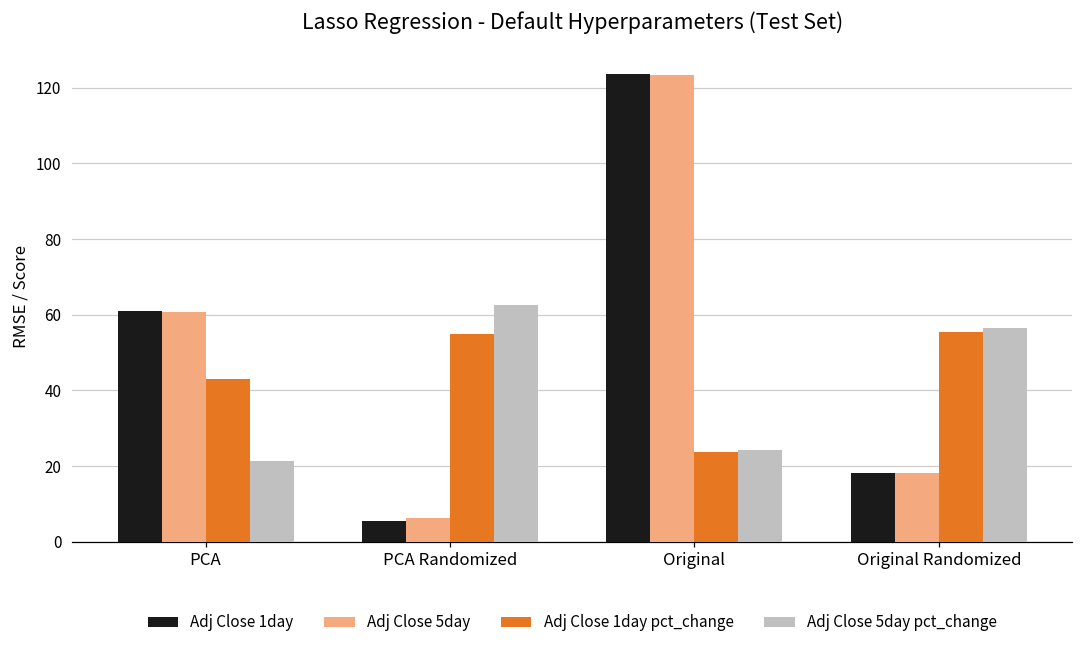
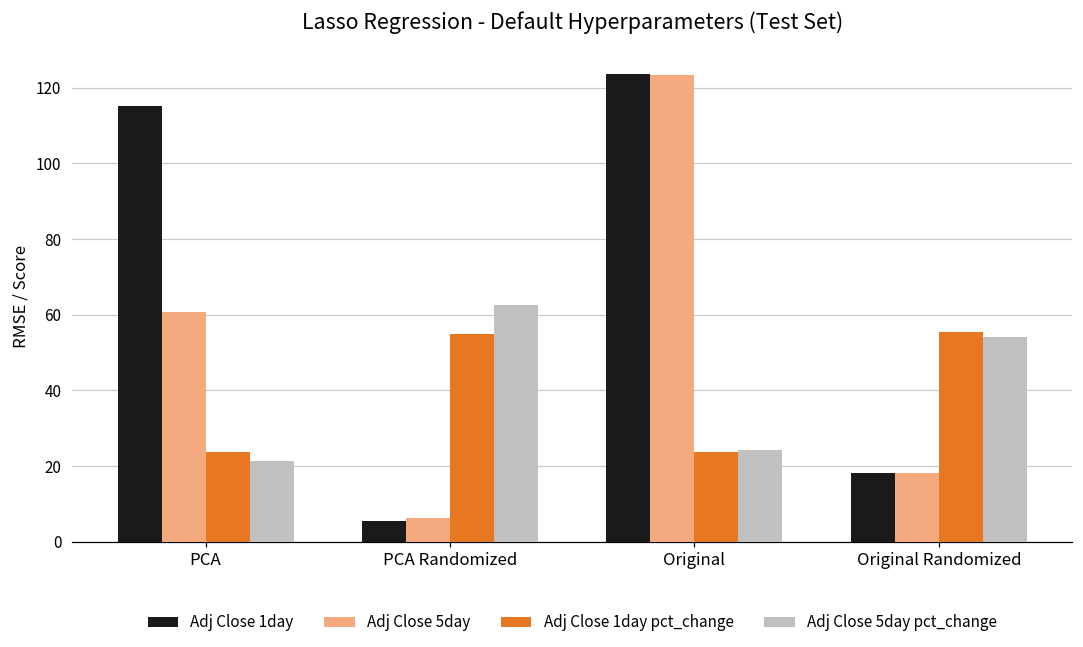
  {
    "Adj Close 1day": {
-     "PCA": 61,
+     "PCA": 115,
      "PCA Randomized": 6,
      "Original": 124,
      "Original Randomized": 18
    },
    "Adj Close 5day": {
      "PCA": 61,
      "PCA Randomized": 6,
      "Original": 123,
      "Original Randomized": 18
    },
    "Adj Close 1day pct_change": {
-     "PCA": 43,
+     "PCA": 24,
      "PCA Randomized": 55,
      "Original": 24,
      "Original Randomized": 55
    },
    "Adj Close 5day pct_change": {
      "PCA": 21,
      "PCA Randomized": 62,
      "Original": 24,
-     "Original Randomized": 56
+     "Original Randomized": 54
    }
  }
